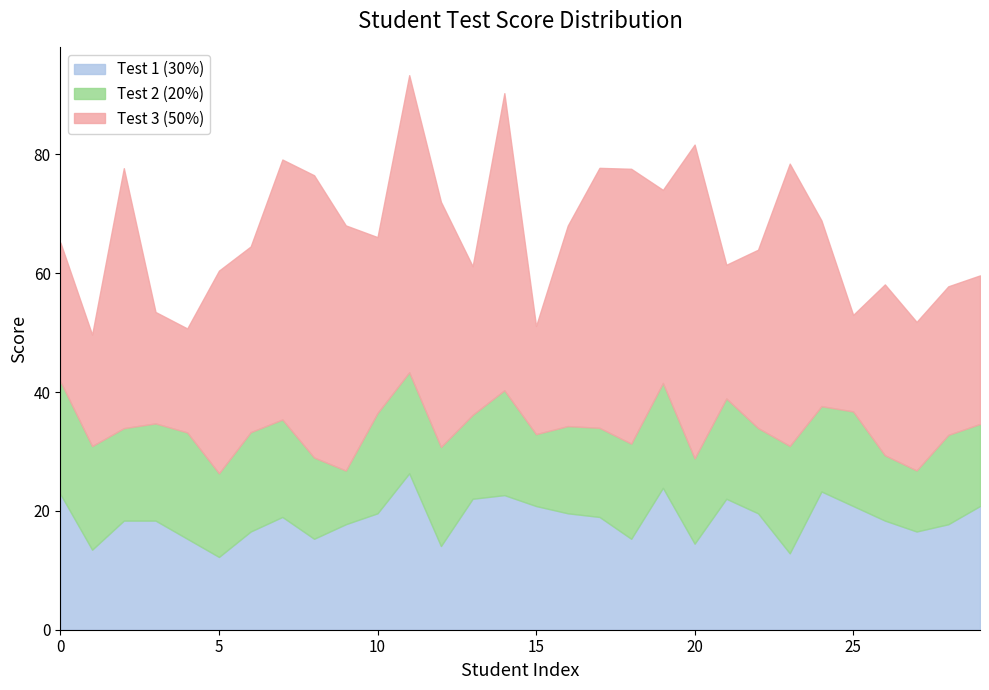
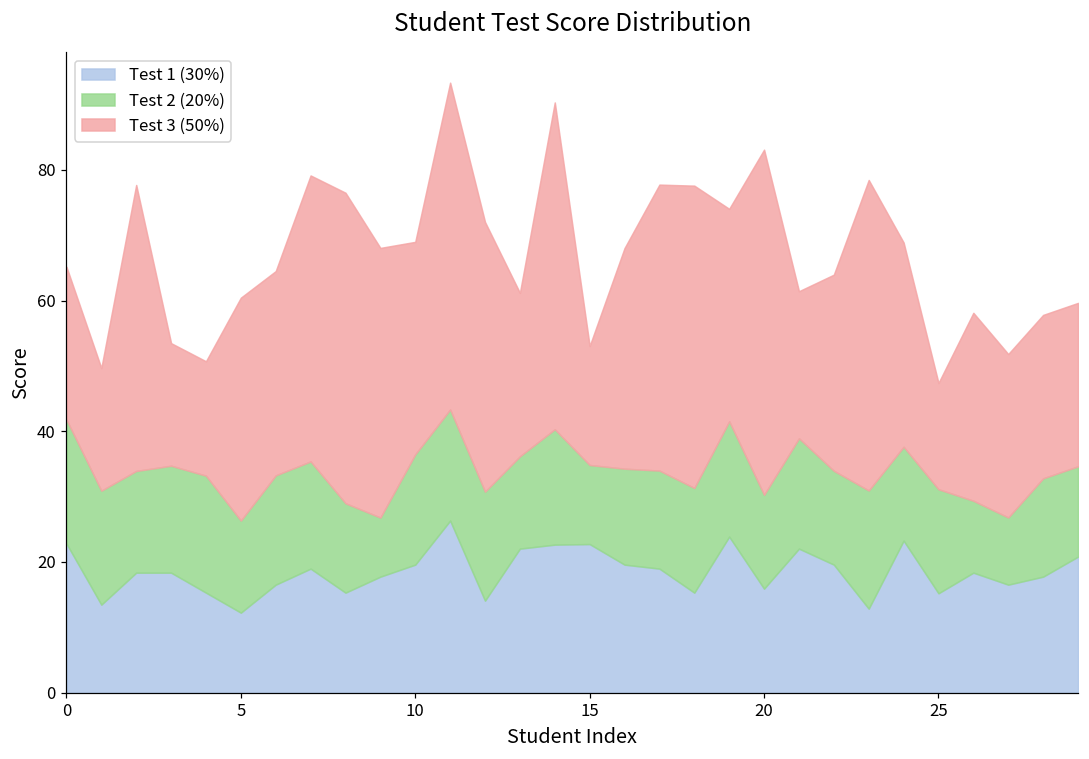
  {
    "Test 1 (30%)": {
      "0": 23,
      "5": 12,
      "10": 20,
-     "15": 21,
-     "20": 14,
-     "25": 21
+     "15": 23,
+     "20": 16,
+     "25": 15
    },
    "Test 2 (20%)": {
      "0": 19,
      "5": 14,
      "10": 17,
      "15": 12,
      "20": 14,
      "25": 16
    },
    "Test 3 (50%)": {
      "0": 23,
      "5": 34,
-     "10": 30,
+     "10": 33,
      "15": 18,
      "20": 53,
      "25": 16
    }
  }
